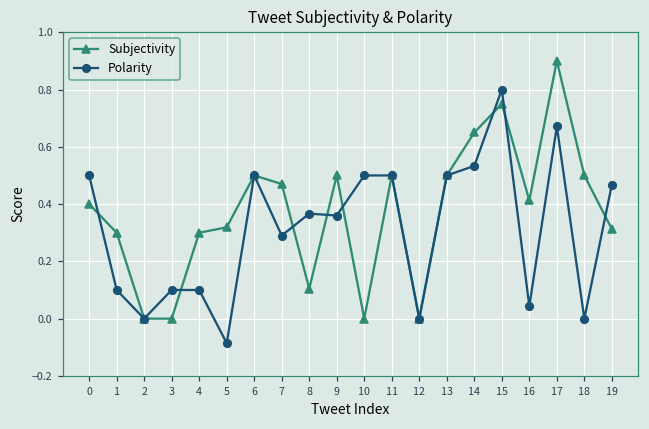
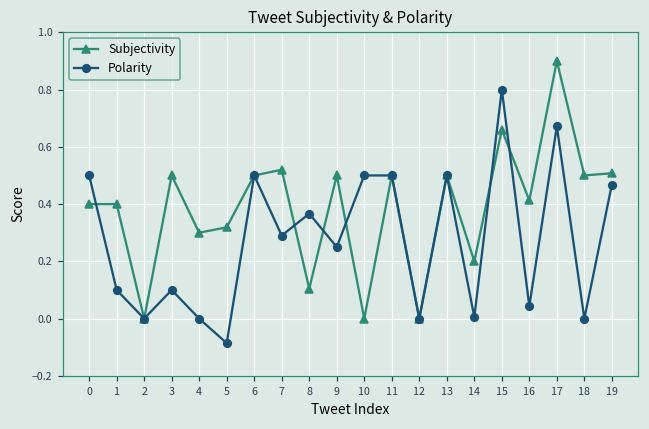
  {
    "Subjectivity": {
      "0": 0.40,
-     "1": 0.3,
-     "3": 0.0,
+     "1": 0.4,
+     "3": 0.5,
      "4": 0.30,
      "5": 0.32,
-     "7": 0.47,
+     "7": 0.52,
      "8": 0.10,
      "9": 0.50,
      "10": 0.00,
-     "14": 0.65,
-     "15": 0.75,
+     "14": 0.20,
+     "15": 0.66,
      "16": 0.41,
      "17": 0.90,
      "18": 0.50,
-     "19": 0.31
+     "19": 0.51
    },
    "Polarity": {
      "0": 0.50,
      "1": 0.10,
      "3": 0.10,
-     "4": 0.1,
+     "4": 0.0,
      "5": -0.09,
      "7": 0.29,
      "8": 0.37,
-     "9": 0.36,
+     "9": 0.25,
      "10": 0.50,
-     "14": 0.53,
+     "14": 0.01,
      "15": 0.80,
      "16": 0.04,
      "17": 0.67,
      "18": 0.00,
      "19": 0.47
    }
  }
